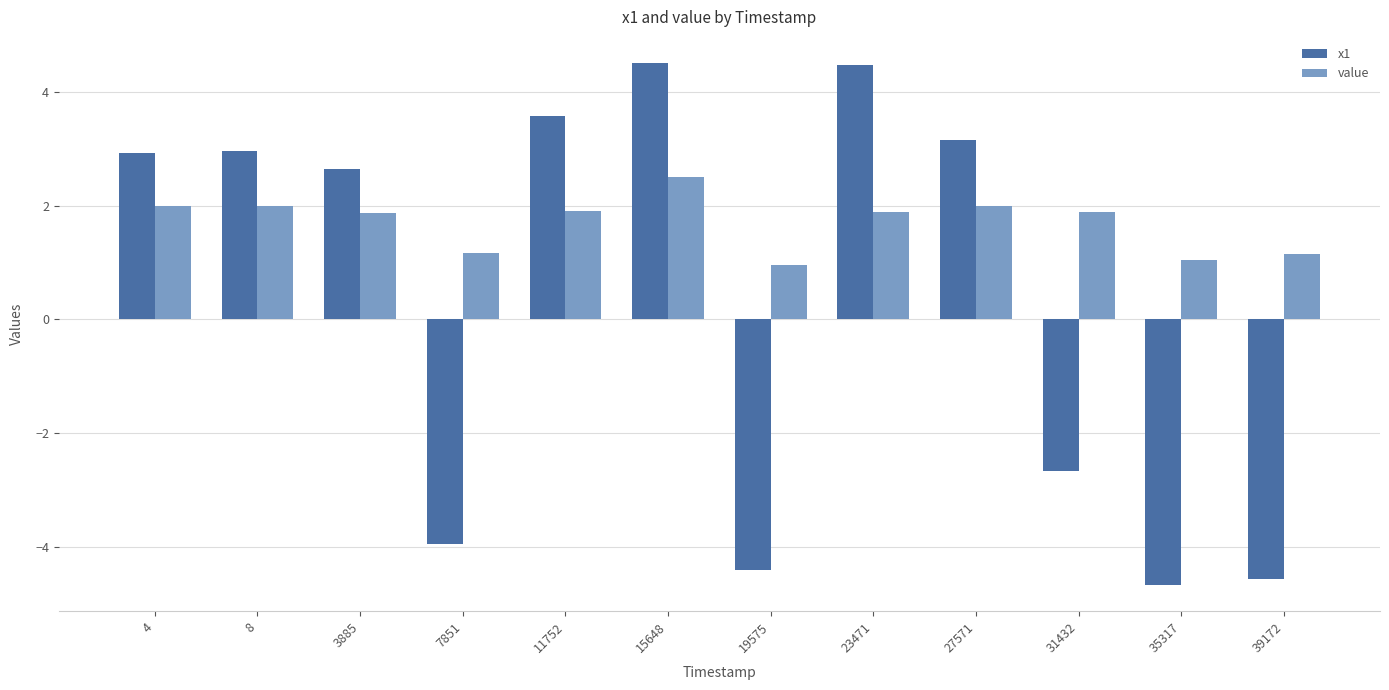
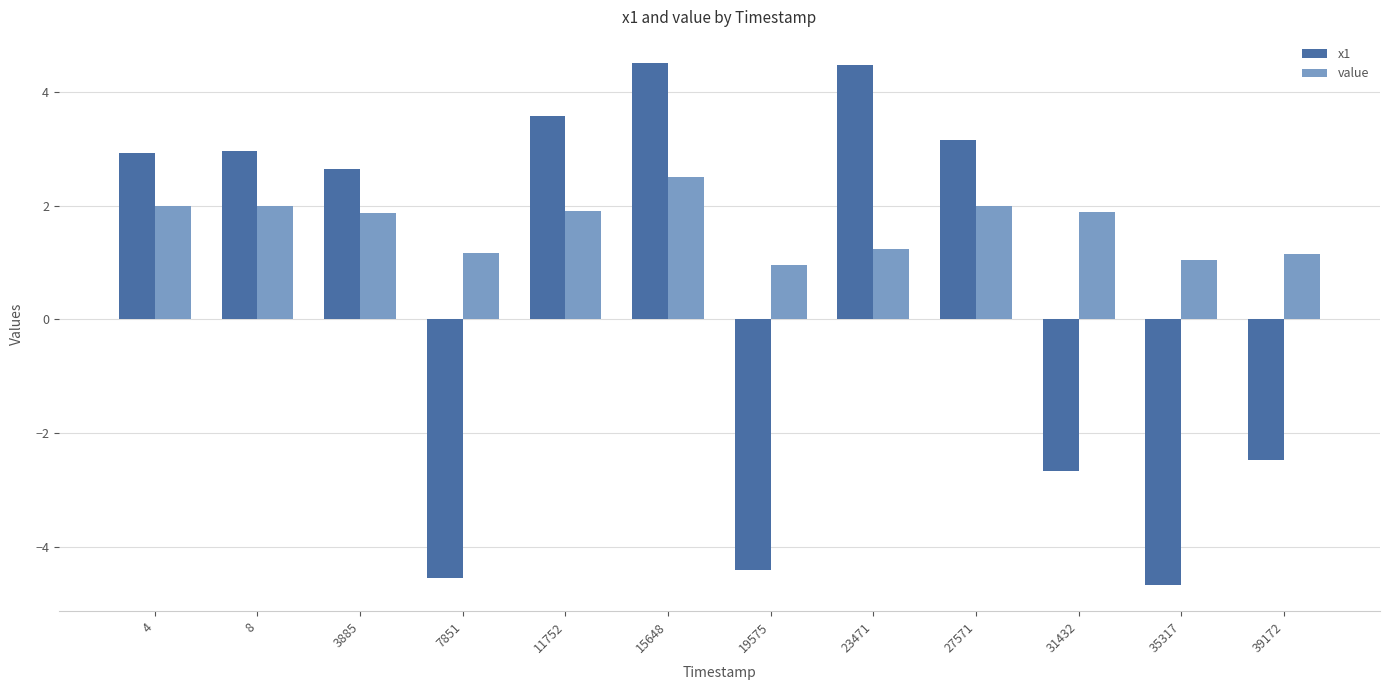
  {
    "x1": {
      "4": 2.9,
      "8": 3.0,
      "3885": 2.6,
-     "7851": -4.0,
+     "7851": -4.5,
      "11752": 3.6,
      "15648": 4.5,
      "19575": -4.4,
      "23471": 4.5,
      "27571": 3.2,
      "31432": -2.7,
      "35317": -4.7,
-     "39172": -4.6
+     "39172": -2.5
    },
    "value": {
      "4": 2.0,
      "8": 2.0,
      "3885": 1.9,
      "7851": 1.2,
      "11752": 1.9,
      "15648": 2.5,
      "19575": 1.0,
-     "23471": 1.9,
+     "23471": 1.2,
      "27571": 2.0,
      "31432": 1.9,
      "35317": 1.0,
      "39172": 1.1
    }
  }
